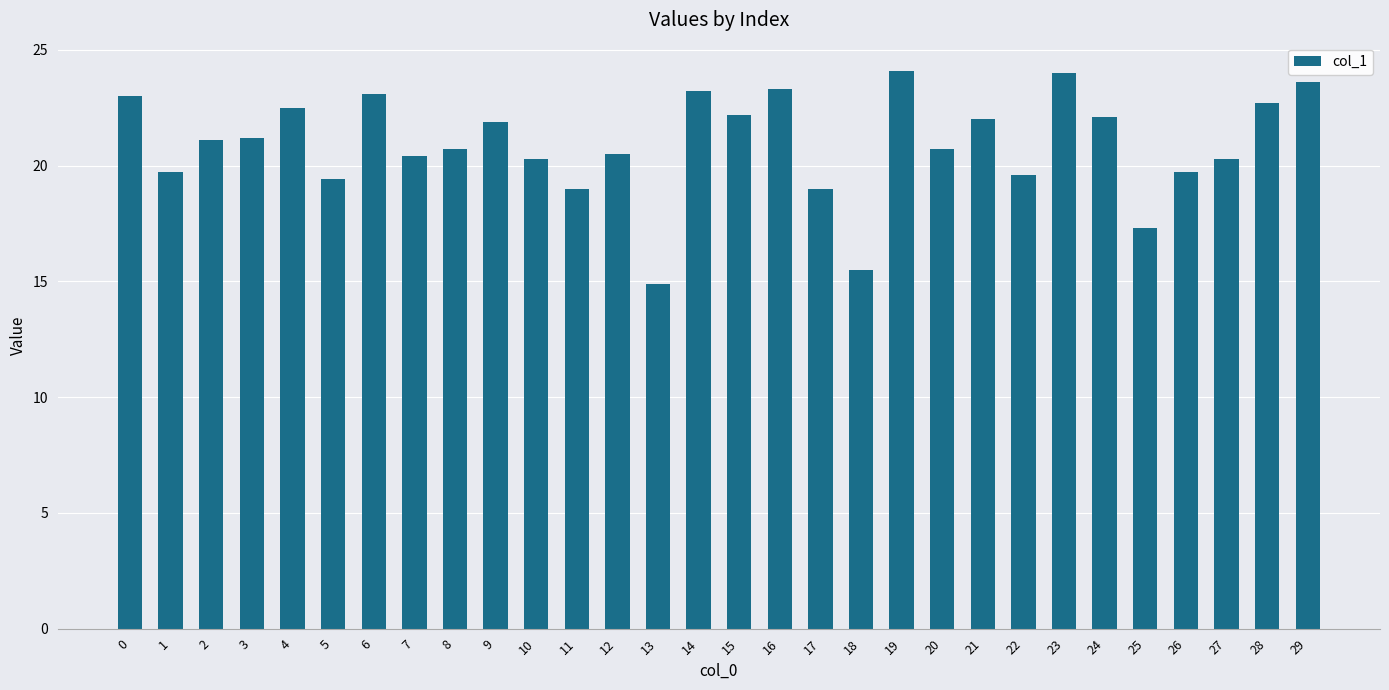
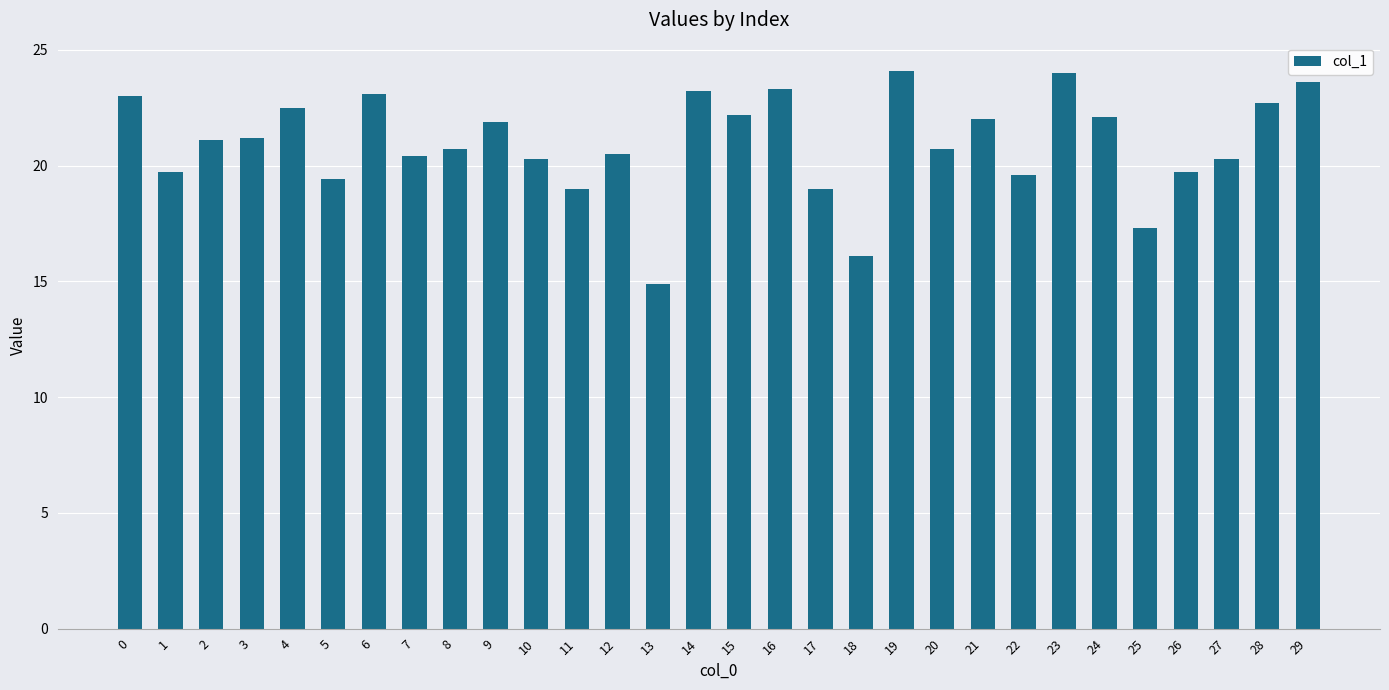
  {
    "0": 23.0,
    "1": 19.7,
    "2": 21.1,
    "3": 21.2,
    "4": 22.5,
    "5": 19.4,
    "6": 23.1,
    "7": 20.4,
    "8": 20.7,
    "9": 21.9,
    "10": 20.3,
    "11": 19.0,
    "12": 20.5,
    "13": 14.9,
    "14": 23.2,
    "15": 22.2,
    "16": 23.3,
    "17": 19.0,
-   "18": 15.5,
+   "18": 16.1,
    "19": 24.1,
    "20": 20.7,
    "21": 22.0,
    "22": 19.6,
    "23": 24.0,
    "24": 22.1,
    "25": 17.3,
    "26": 19.7,
    "27": 20.3,
    "28": 22.7,
    "29": 23.6
  }
